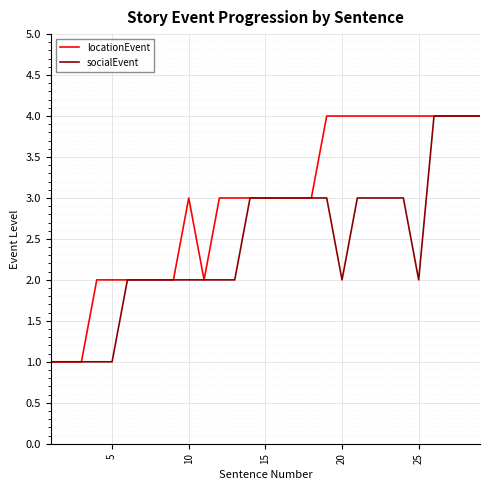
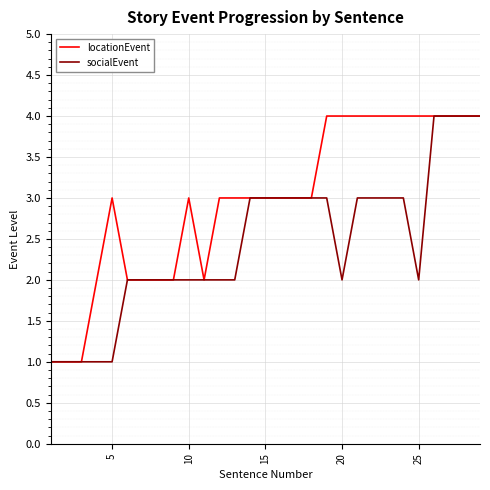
  {
    "locationEvent": {
-     "5": 2,
+     "5": 3,
      "10": 3,
      "20": 4,
      "25": 4
    },
    "socialEvent": {
      "5": 1,
      "10": 2,
      "20": 2,
      "25": 2
    }
  }
